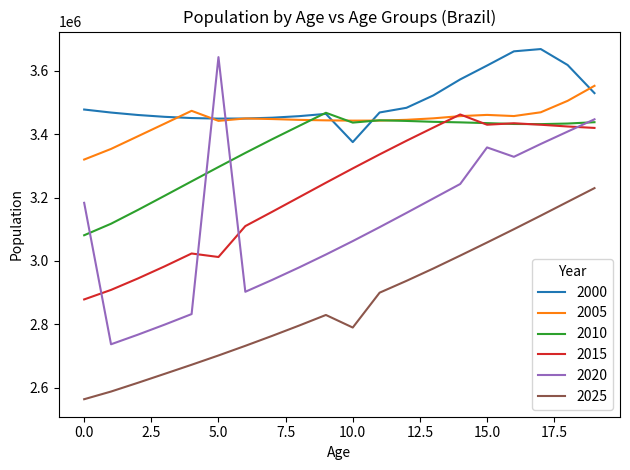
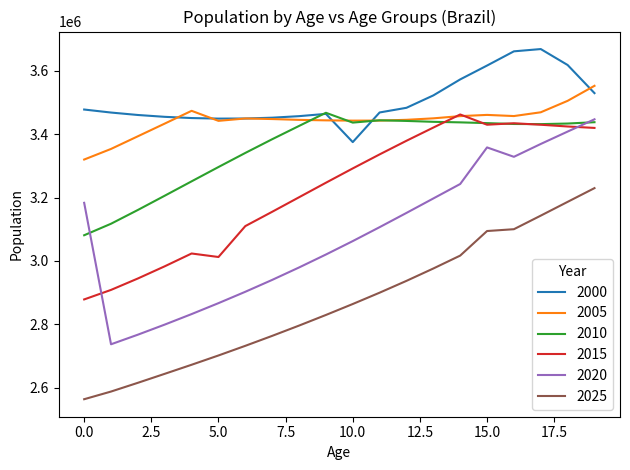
  {
    "2000": {
      "0.0": 3480000,
      "10.0": 3380000,
      "15.0": 3620000
    },
    "2005": {
      "0.0": 3320000,
      "15.0": 3460000
    },
    "2010": {
      "0.0": 3080000,
      "5.0": 3300000
    },
    "2015": {
      "0.0": 2880000,
      "5.0": 3010000,
      "10.0": 3290000
    },
    "2020": {
      "0.0": 3180000,
-     "5.0": 3640000,
+     "5.0": 2870000,
      "10.0": 3060000,
      "15.0": 3360000
    },
    "2025": {
      "0.0": 2560000,
      "5.0": 2700000,
-     "10.0": 2790000,
-     "15.0": 3060000
+     "10.0": 2860000,
+     "15.0": 3090000
    }
  }
